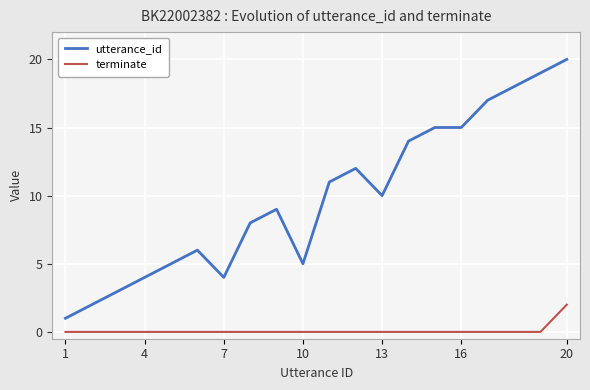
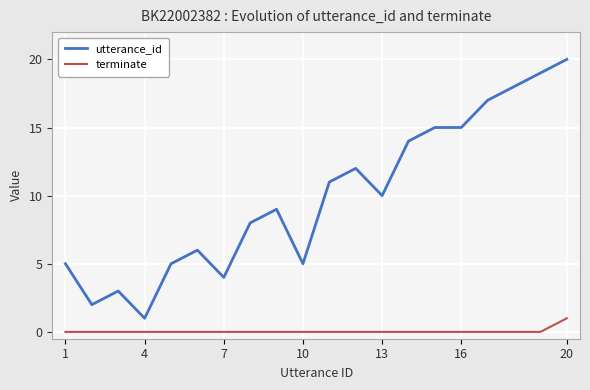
  {
    "utterance_id": {
-     "1": 1,
-     "4": 4,
+     "1": 5,
+     "4": 1,
      "7": 4,
      "10": 5,
      "13": 10,
      "16": 15,
      "20": 20
    },
    "terminate": {
      "1": 0,
      "4": 0,
      "7": 0,
      "10": 0,
      "13": 0,
      "16": 0,
-     "20": 2
+     "20": 1
    }
  }
